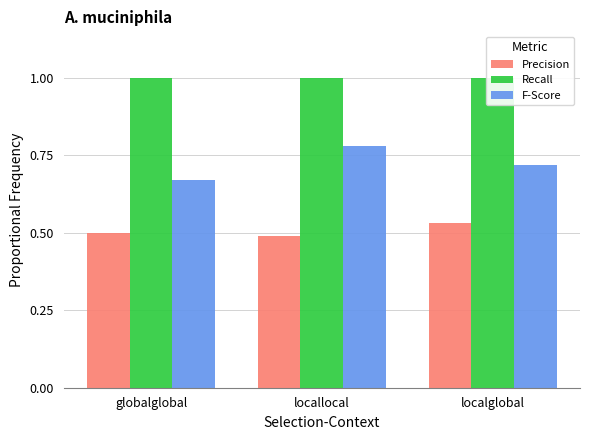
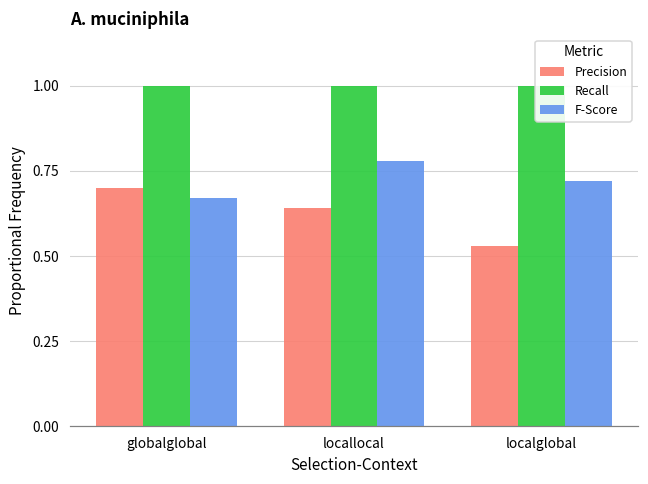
  {
    "Precision": {
-     "globalglobal": 0.5,
-     "locallocal": 0.49,
+     "globalglobal": 0.7,
+     "locallocal": 0.64,
      "localglobal": 0.53
    },
    "Recall": {
      "globalglobal": 1.00,
      "locallocal": 1.00
    },
    "F-Score": {
      "globalglobal": 0.67,
      "locallocal": 0.78,
      "localglobal": 0.72
    }
  }
